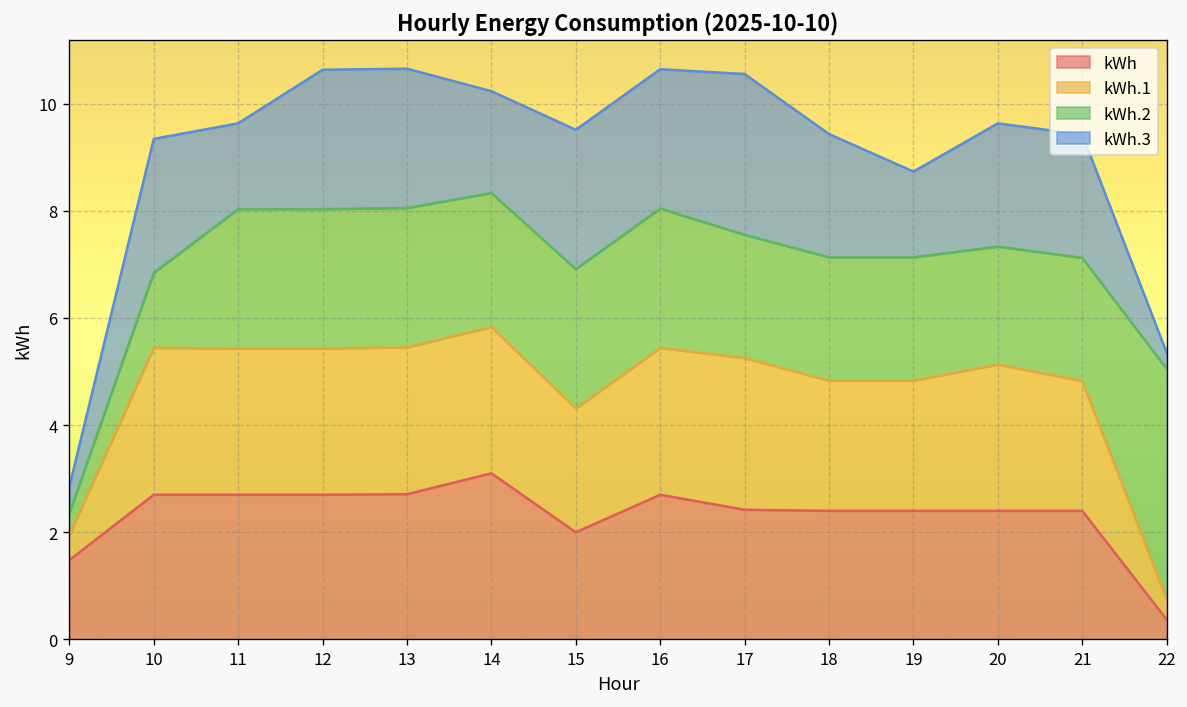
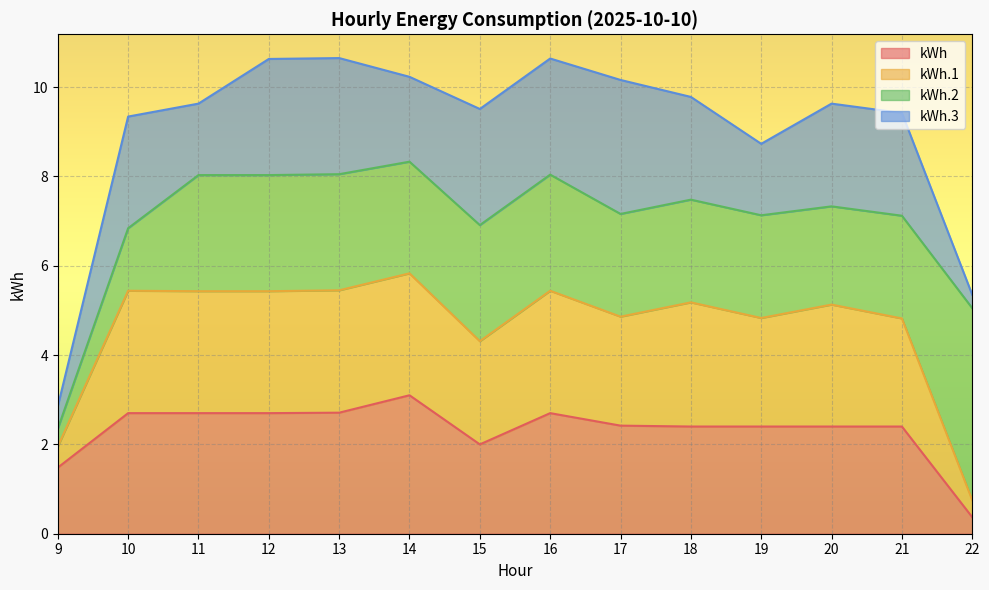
  {
    "kWh": {
      "9": 1.5,
      "10": 2.7,
      "11": 2.7,
      "12": 2.7,
      "13": 2.7,
      "14": 3.1,
      "15": 2.0,
      "16": 2.7,
      "17": 2.4,
      "18": 2.4,
      "19": 2.4,
      "20": 2.4,
      "21": 2.4,
      "22": 0.4
    },
    "kWh.1": {
      "9": 0.5,
      "10": 2.7,
      "11": 2.7,
      "12": 2.7,
      "13": 2.7,
      "14": 2.7,
      "15": 2.3,
      "16": 2.7,
-     "17": 2.8,
-     "18": 2.4,
+     "17": 2.4,
+     "18": 2.8,
      "19": 2.4,
      "20": 2.7,
      "21": 2.4,
      "22": 0.4
    },
    "kWh.2": {
      "9": 0.4,
      "10": 1.4,
      "11": 2.6,
      "12": 2.6,
      "13": 2.6,
      "14": 2.5,
      "15": 2.6,
      "16": 2.6,
      "17": 2.3,
      "18": 2.3,
      "19": 2.3,
      "20": 2.2,
      "21": 2.3,
      "22": 4.3
    },
    "kWh.3": {
      "9": 0.5,
      "10": 2.5,
      "11": 1.6,
      "12": 2.6,
      "13": 2.6,
      "14": 1.9,
      "15": 2.6,
      "16": 2.6,
      "17": 3.0,
      "18": 2.3,
      "19": 1.6,
      "20": 2.3,
      "22": 0.3
    }
  }
